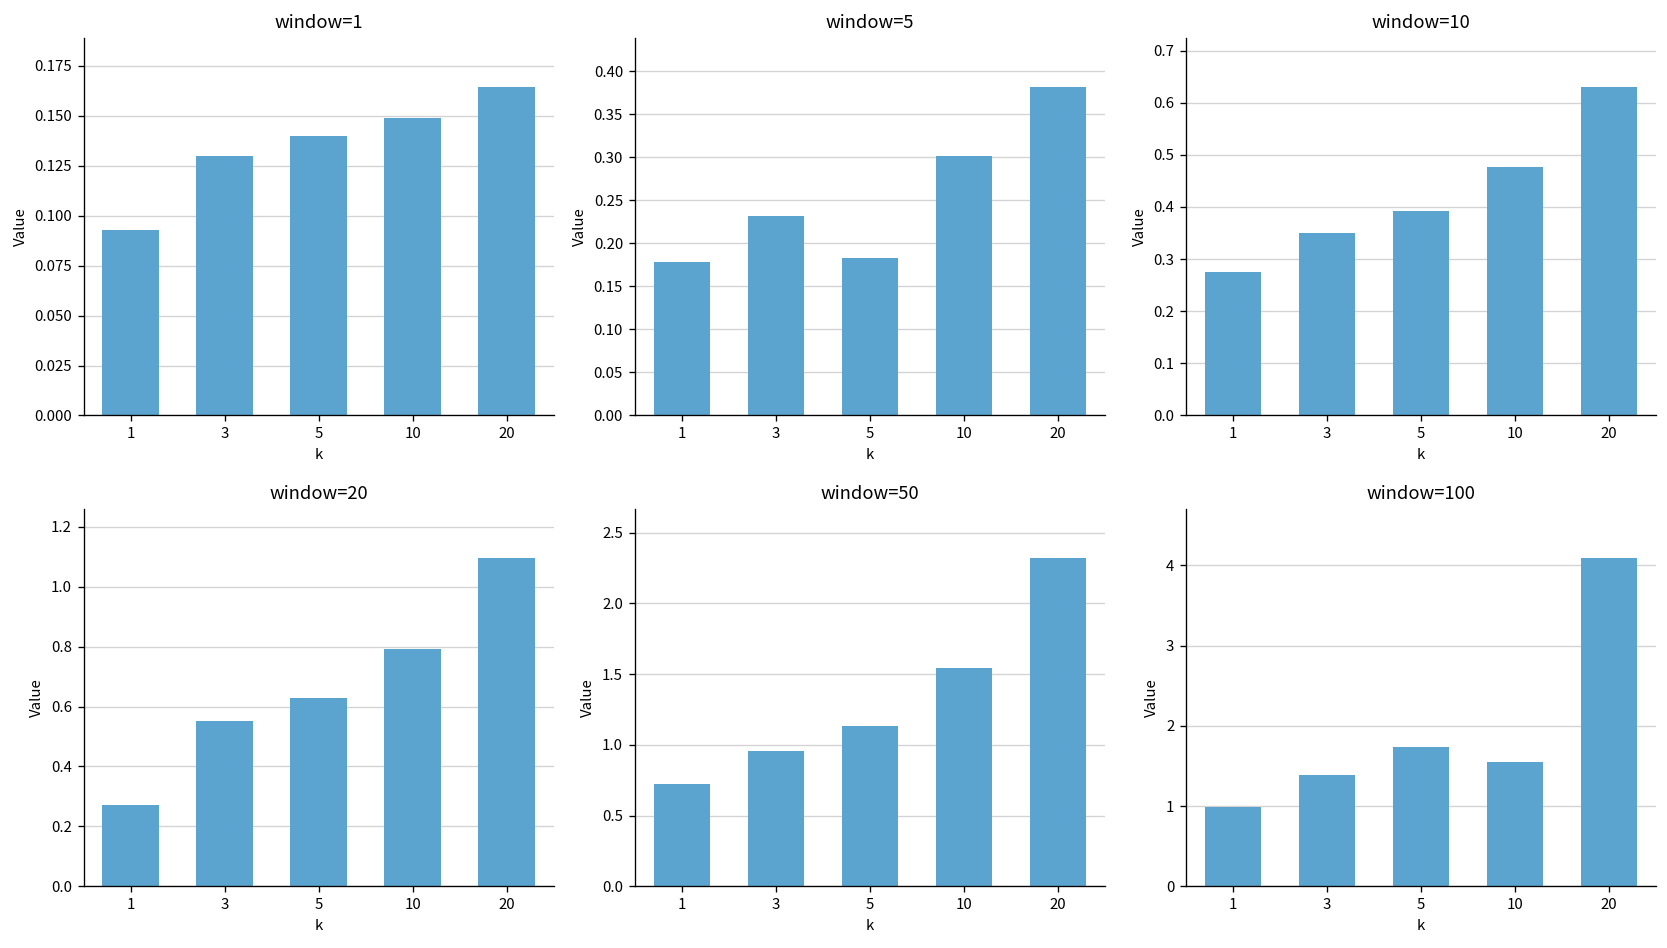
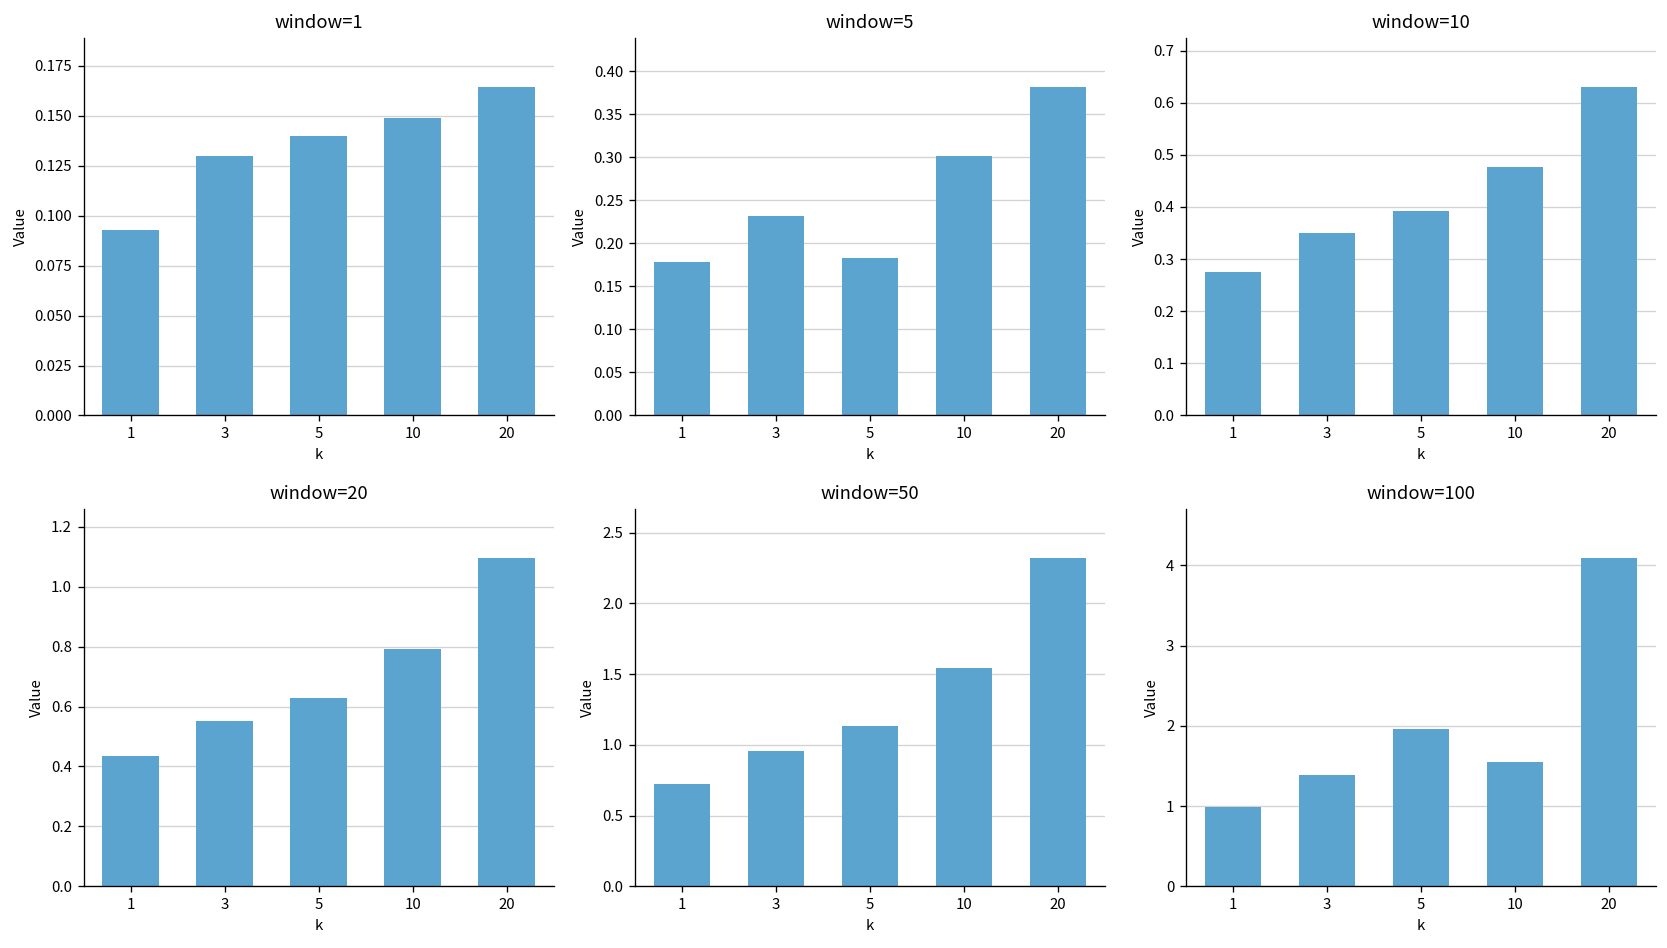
  {
    "window=1": {
      "1": 0.093,
      "3": 0.130,
      "5": 0.140,
      "10": 0.149,
      "20": 0.164
    },
    "window=5": {
      "1": 0.18,
      "3": 0.23,
      "5": 0.18,
      "10": 0.30,
      "20": 0.38
    },
    "window=10": {
      "1": 0.28,
      "3": 0.35,
      "5": 0.39,
      "10": 0.48,
      "20": 0.63
    },
    "window=20": {
-     "1": 0.27,
+     "1": 0.43,
      "3": 0.55,
      "5": 0.63,
      "10": 0.79,
      "20": 1.10
    },
    "window=50": {
      "1": 0.72,
      "3": 0.95,
      "5": 1.14,
      "10": 1.54,
      "20": 2.32
    },
    "window=100": {
      "1": 1.0,
      "3": 1.4,
-     "5": 1.7,
+     "5": 2.0,
      "10": 1.6,
      "20": 4.1
    }
  }
